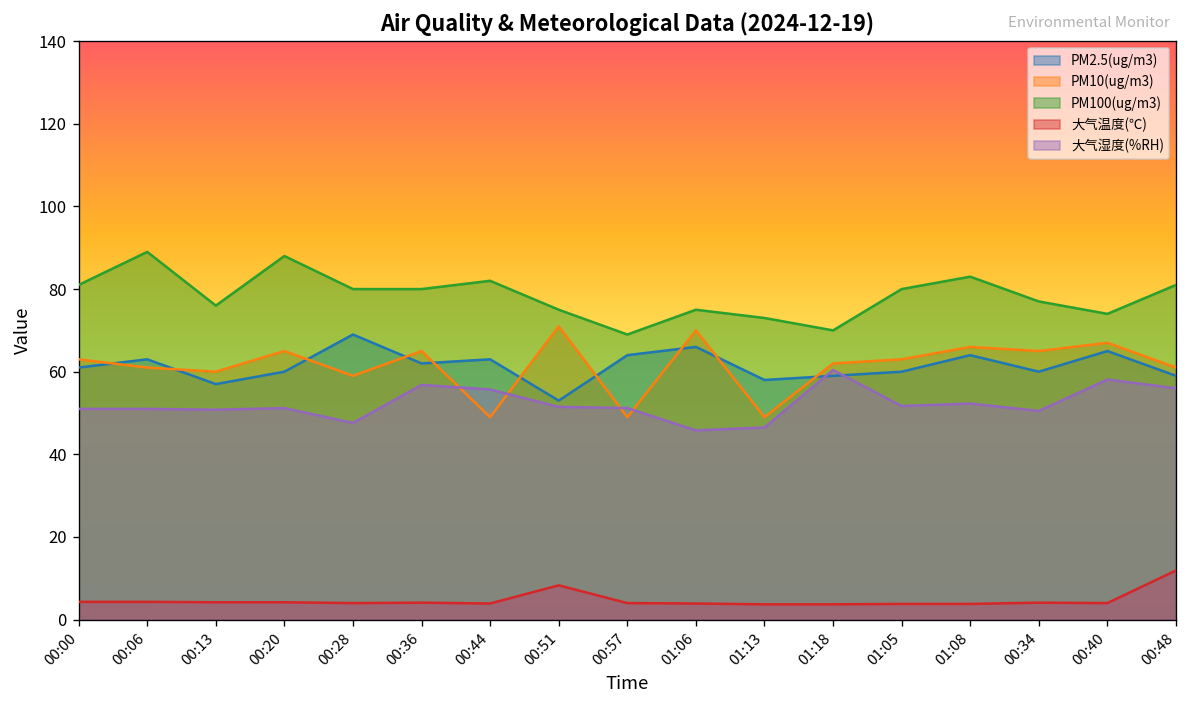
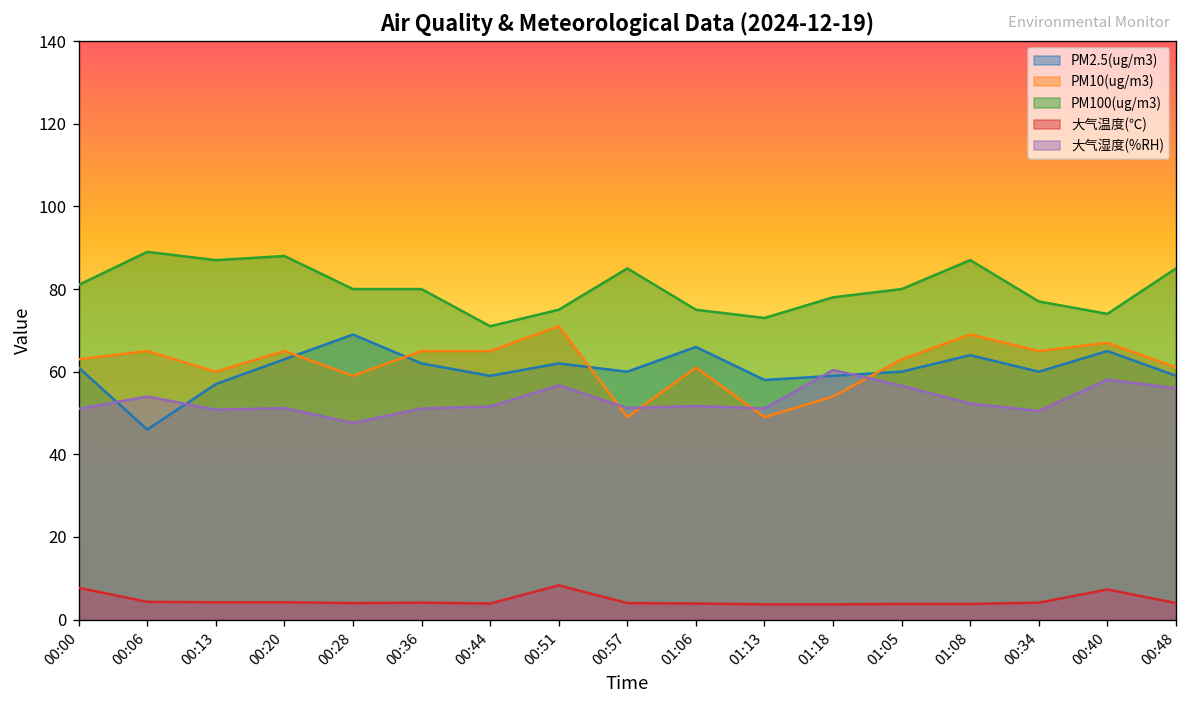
  {
    "PM2.5(ug/m3)": {
      "00:00": 61,
-     "00:06": 63,
+     "00:06": 46,
      "00:13": 57,
-     "00:20": 60,
+     "00:20": 63,
      "00:28": 69,
      "00:36": 62,
-     "00:44": 63,
-     "00:51": 53,
-     "00:57": 64,
+     "00:44": 59,
+     "00:51": 62,
+     "00:57": 60,
      "01:06": 66,
      "01:13": 58,
      "01:18": 59,
      "01:05": 60,
      "01:08": 64,
      "00:34": 60,
      "00:40": 65,
      "00:48": 59
    },
    "PM10(ug/m3)": {
      "00:00": 63,
-     "00:06": 61,
+     "00:06": 65,
      "00:13": 60,
      "00:20": 65,
      "00:28": 59,
      "00:36": 65,
-     "00:44": 49,
+     "00:44": 65,
      "00:51": 71,
      "00:57": 49,
-     "01:06": 70,
+     "01:06": 61,
      "01:13": 49,
-     "01:18": 62,
+     "01:18": 54,
      "01:05": 63,
-     "01:08": 66,
+     "01:08": 69,
      "00:34": 65,
      "00:40": 67,
      "00:48": 61
    },
    "PM100(ug/m3)": {
      "00:00": 81,
      "00:06": 89,
-     "00:13": 76,
+     "00:13": 87,
      "00:20": 88,
      "00:28": 80,
      "00:36": 80,
-     "00:44": 82,
+     "00:44": 71,
      "00:51": 75,
-     "00:57": 69,
+     "00:57": 85,
      "01:06": 75,
      "01:13": 73,
-     "01:18": 70,
+     "01:18": 78,
      "01:05": 80,
-     "01:08": 83,
+     "01:08": 87,
      "00:34": 77,
      "00:40": 74,
-     "00:48": 81
+     "00:48": 85
    },
    "大气温度(℃)": {
-     "00:00": 4,
+     "00:00": 8,
      "00:06": 4,
      "00:13": 4,
      "00:20": 4,
      "00:28": 4,
      "00:36": 4,
      "00:44": 4,
      "00:51": 8,
      "00:57": 4,
      "01:06": 4,
      "01:13": 4,
      "01:18": 4,
      "01:05": 4,
      "01:08": 4,
      "00:34": 4,
-     "00:40": 4,
-     "00:48": 12
+     "00:40": 7,
+     "00:48": 4
    },
    "大气湿度(%RH)": {
      "00:00": 51,
-     "00:06": 51,
+     "00:06": 54,
      "00:13": 51,
      "00:20": 51,
      "00:28": 48,
-     "00:36": 57,
-     "00:44": 56,
-     "00:51": 52,
+     "00:36": 51,
+     "00:44": 52,
+     "00:51": 57,
      "00:57": 51,
-     "01:06": 46,
-     "01:13": 47,
+     "01:06": 52,
+     "01:13": 51,
      "01:18": 60,
-     "01:05": 52,
+     "01:05": 57,
      "01:08": 52,
      "00:34": 51,
      "00:40": 58,
      "00:48": 56
    }
  }
